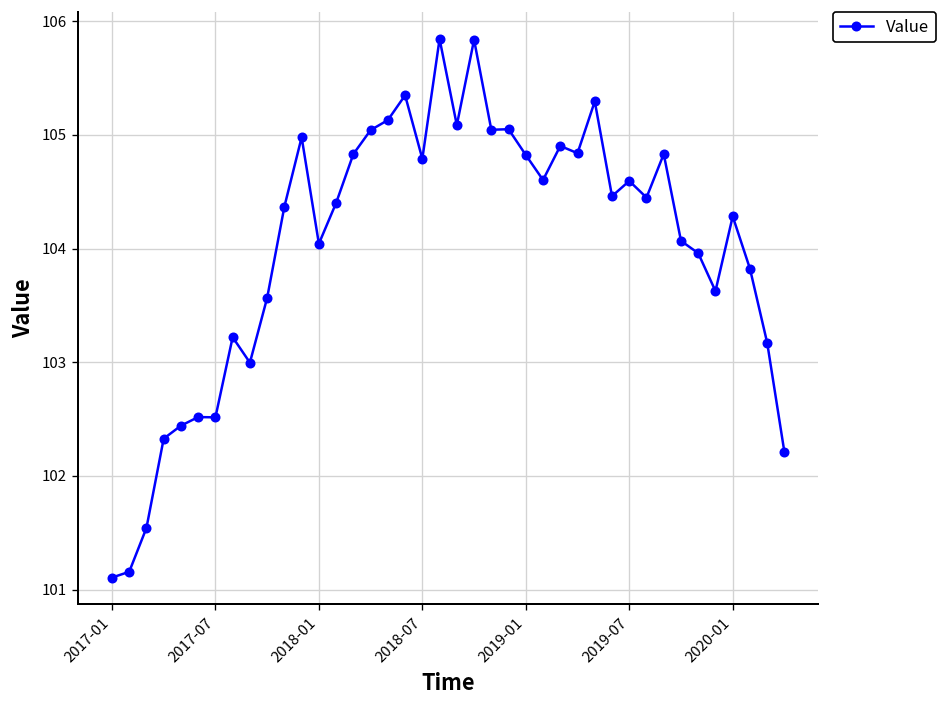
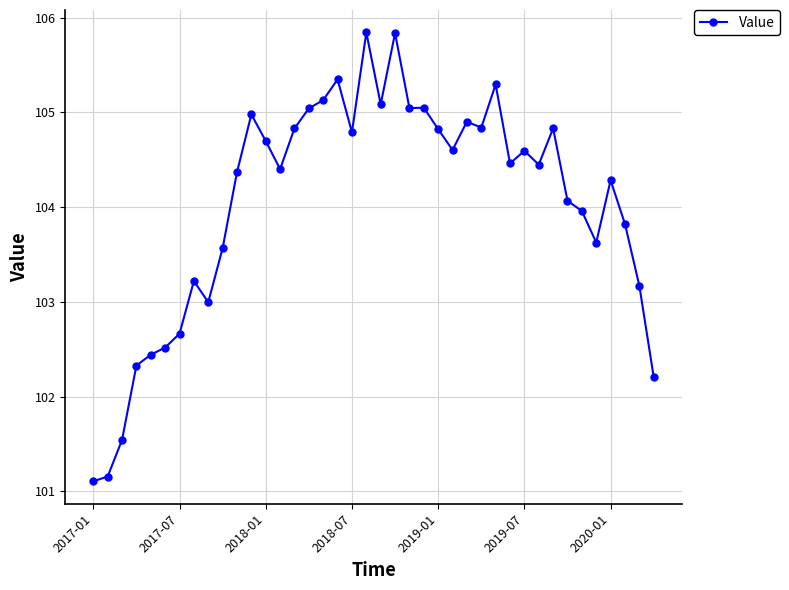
  {
    "2017-01": 101.1,
-   "2017-07": 102.5,
-   "2018-01": 104.0,
+   "2017-07": 102.7,
+   "2018-01": 104.7,
    "2018-07": 104.8,
    "2019-01": 104.8,
    "2019-07": 104.6,
    "2020-01": 104.3
  }
